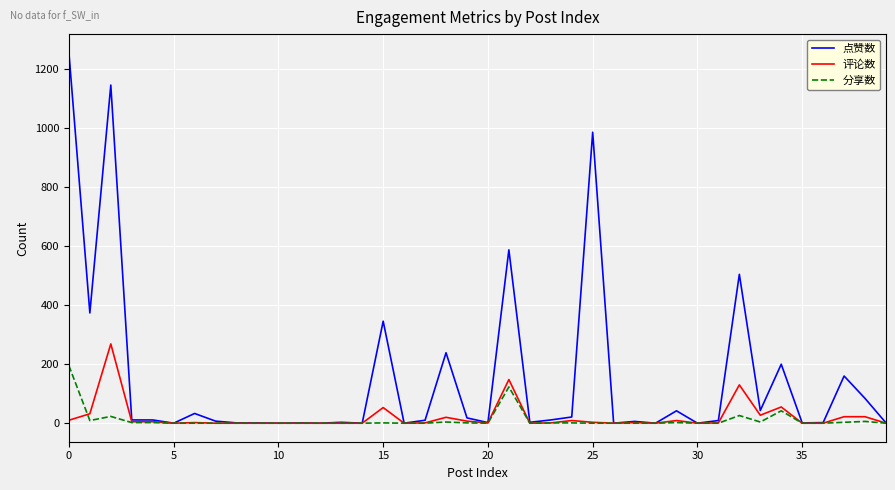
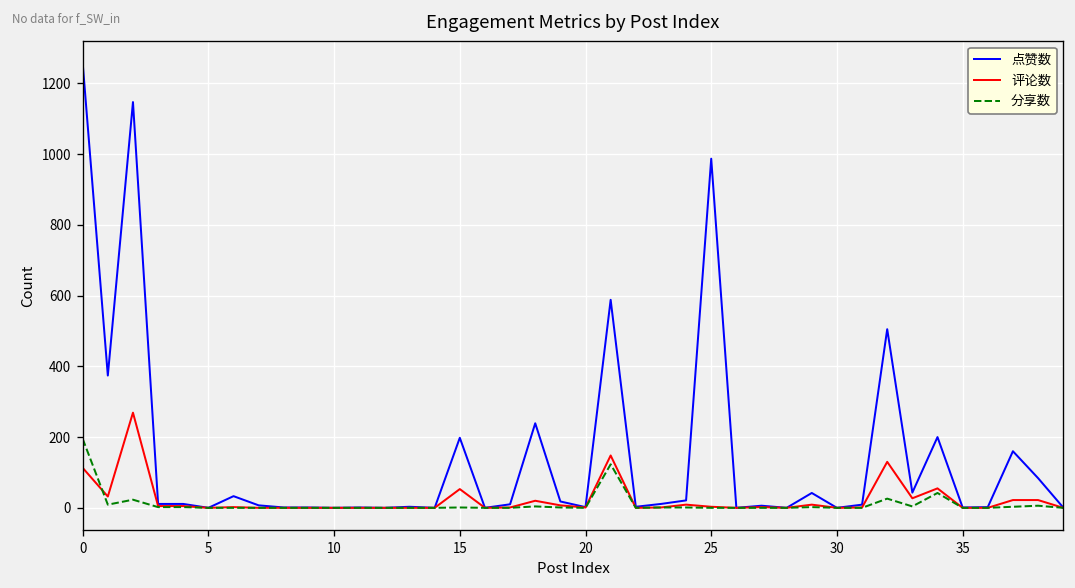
  {
    "点赞数": {
      "0": 1260,
-     "15": 350,
+     "15": 200,
      "25": 990
    },
    "评论数": {
-     "0": 10,
+     "0": 110,
      "15": 50
    },
    "分享数": {
      "0": 200,
      "15": 0
    }
  }
